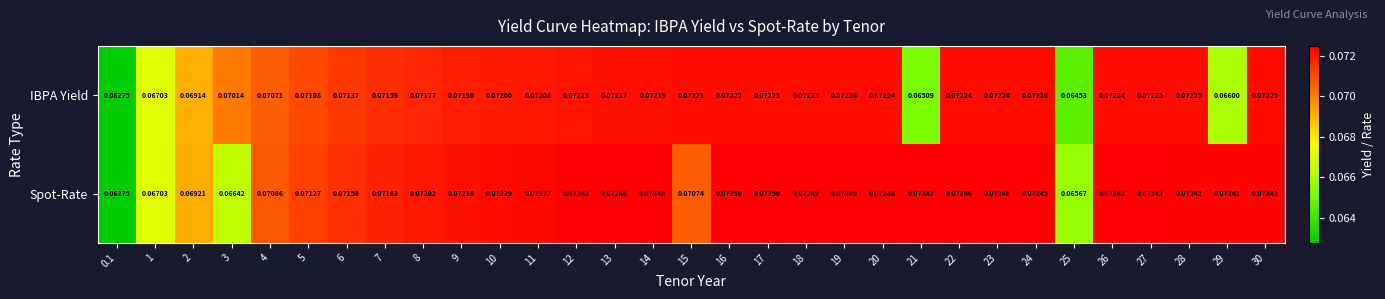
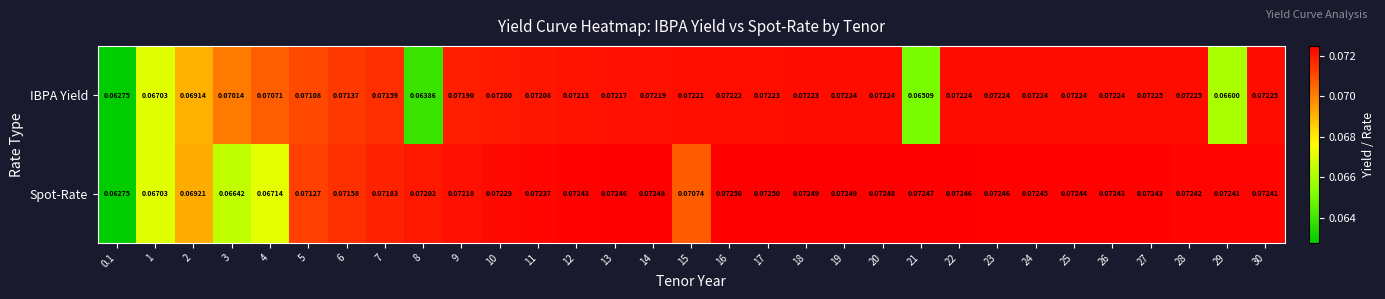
  {
    "IBPA Yield": {
      "0.1": 0.06275,
      "1": 0.06703,
      "2": 0.06914,
      "3": 0.07014,
      "4": 0.07071,
      "5": 0.07108,
      "6": 0.07137,
      "7": 0.07159,
-     "8": 0.07177,
+     "8": 0.06386,
      "9": 0.07190,
      "10": 0.07200,
      "11": 0.07208,
      "12": 0.07213,
      "13": 0.07217,
      "14": 0.07219,
      "15": 0.07221,
      "16": 0.07222,
      "17": 0.07223,
      "18": 0.07223,
      "19": 0.07224,
      "20": 0.07224,
      "21": 0.06509,
      "22": 0.07224,
      "23": 0.07224,
      "24": 0.07224,
-     "25": 0.06453,
+     "25": 0.07224,
      "26": 0.07224,
      "27": 0.07225,
      "28": 0.07225,
      "29": 0.06600,
      "30": 0.07225
    },
    "Spot-Rate": {
      "0.1": 0.06275,
      "1": 0.06703,
      "2": 0.06921,
      "3": 0.06642,
-     "4": 0.07086,
+     "4": 0.06714,
      "5": 0.07127,
      "6": 0.07158,
      "7": 0.07183,
      "8": 0.07202,
      "9": 0.07218,
      "10": 0.07229,
      "11": 0.07237,
      "12": 0.07243,
      "13": 0.07246,
      "14": 0.07248,
      "15": 0.07074,
      "16": 0.07250,
      "17": 0.07250,
      "18": 0.07249,
      "19": 0.07249,
      "20": 0.07248,
      "21": 0.07247,
      "22": 0.07246,
      "23": 0.07246,
      "24": 0.07245,
-     "25": 0.06567,
+     "25": 0.07244,
      "26": 0.07243,
      "27": 0.07243,
      "28": 0.07242,
      "29": 0.07241,
      "30": 0.07241
    }
  }
